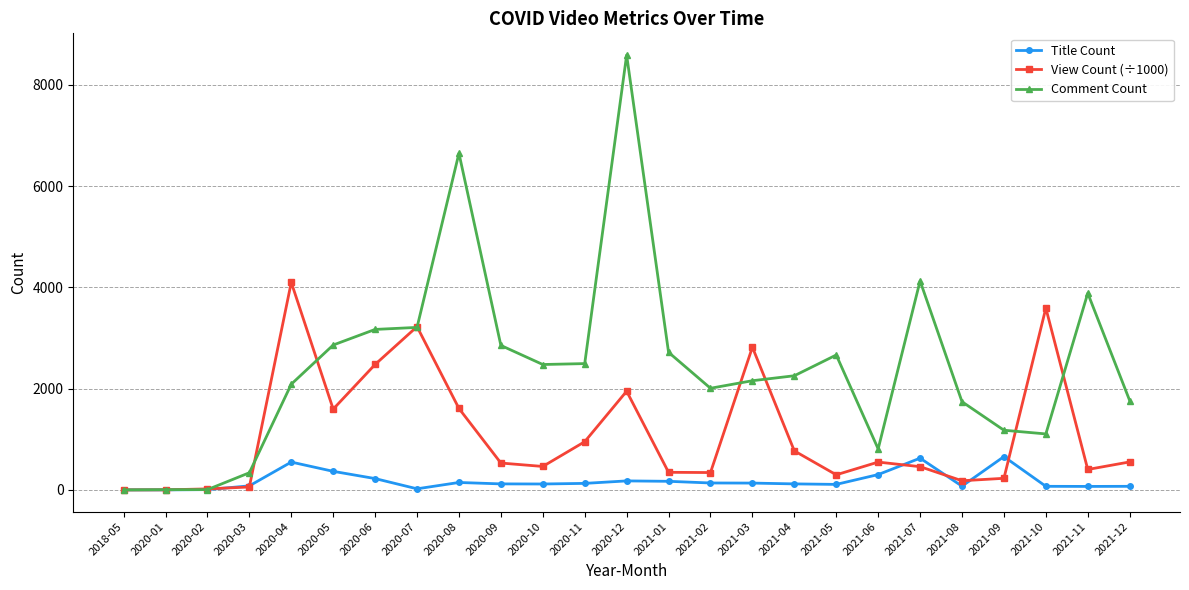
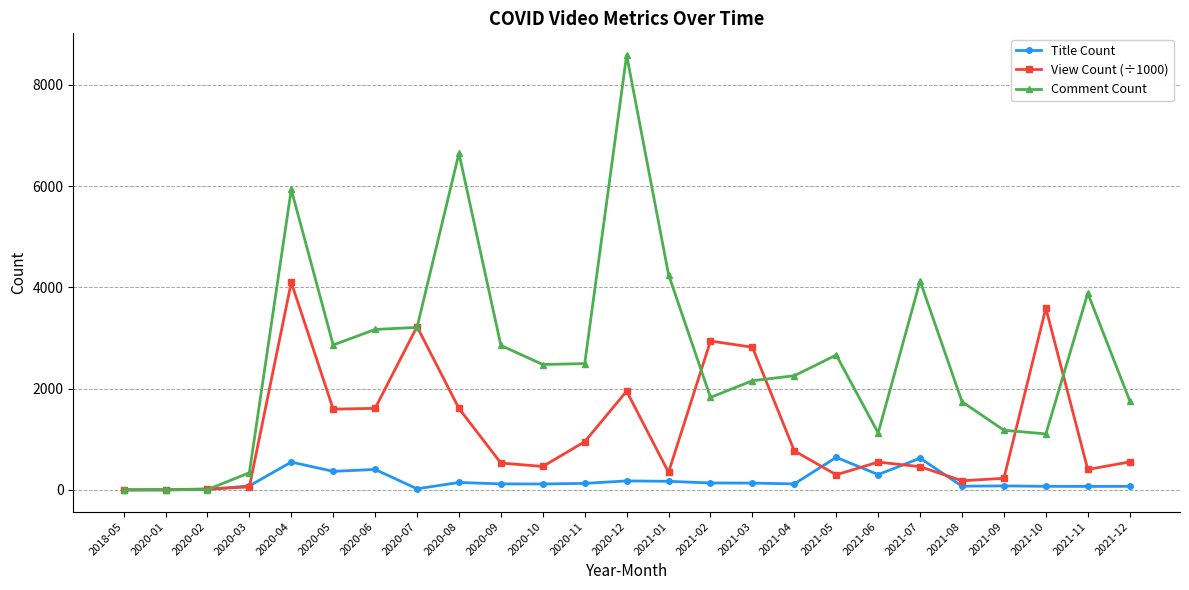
  {
    "Title Count": {
      "2020-04": 600,
      "2020-05": 400,
-     "2020-06": 200,
+     "2020-06": 400,
      "2020-07": 0,
      "2020-08": 100,
      "2020-09": 100,
      "2020-10": 100,
      "2020-11": 100,
      "2020-12": 200,
      "2021-01": 200,
      "2021-02": 100,
      "2021-03": 100,
      "2021-04": 100,
-     "2021-05": 100,
+     "2021-05": 600,
      "2021-06": 300,
      "2021-07": 600,
      "2021-08": 100,
-     "2021-09": 700,
+     "2021-09": 100,
      "2021-10": 100,
      "2021-11": 100,
      "2021-12": 100
    },
    "View Count (÷1000)": {
      "2020-04": 4100,
      "2020-05": 1600,
-     "2020-06": 2500,
+     "2020-06": 1600,
      "2020-08": 1600,
      "2020-09": 500,
      "2020-10": 500,
      "2020-11": 1000,
      "2020-12": 1900,
      "2021-01": 300,
-     "2021-02": 300,
+     "2021-02": 2900,
      "2021-03": 2800,
      "2021-04": 800,
      "2021-05": 300,
      "2021-06": 500,
      "2021-07": 500,
      "2021-08": 200,
      "2021-09": 200,
      "2021-10": 3600,
      "2021-11": 400,
      "2021-12": 600
    },
    "Comment Count": {
      "2020-03": 300,
-     "2020-04": 2100,
+     "2020-04": 5900,
      "2020-05": 2900,
      "2020-06": 3200,
      "2020-08": 6600,
      "2020-09": 2900,
      "2020-10": 2500,
      "2020-11": 2500,
      "2020-12": 8600,
-     "2021-01": 2700,
-     "2021-02": 2000,
+     "2021-01": 4300,
+     "2021-02": 1800,
      "2021-03": 2200,
      "2021-04": 2300,
      "2021-05": 2700,
-     "2021-06": 800,
+     "2021-06": 1100,
      "2021-07": 4100,
      "2021-08": 1700,
      "2021-09": 1200,
      "2021-10": 1100,
      "2021-11": 3900,
      "2021-12": 1800
    }
  }
